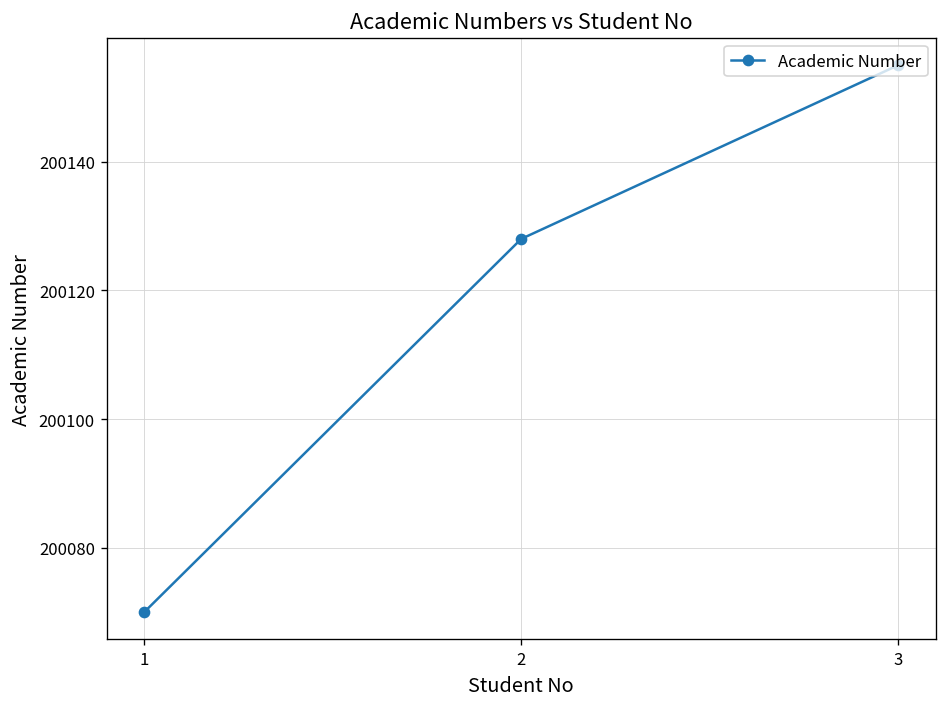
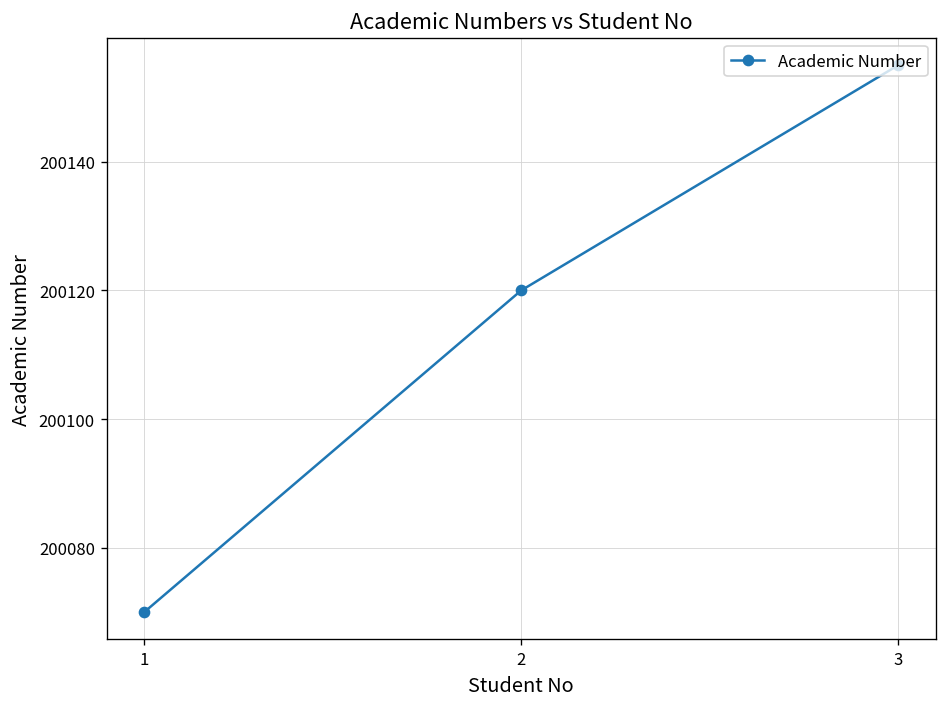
  {
    "1": 200070,
-   "2": 200128
+   "2": 200120
  }
